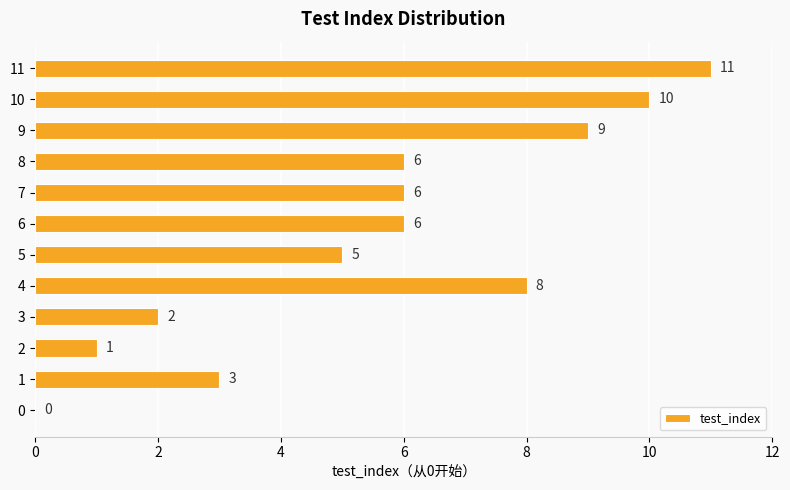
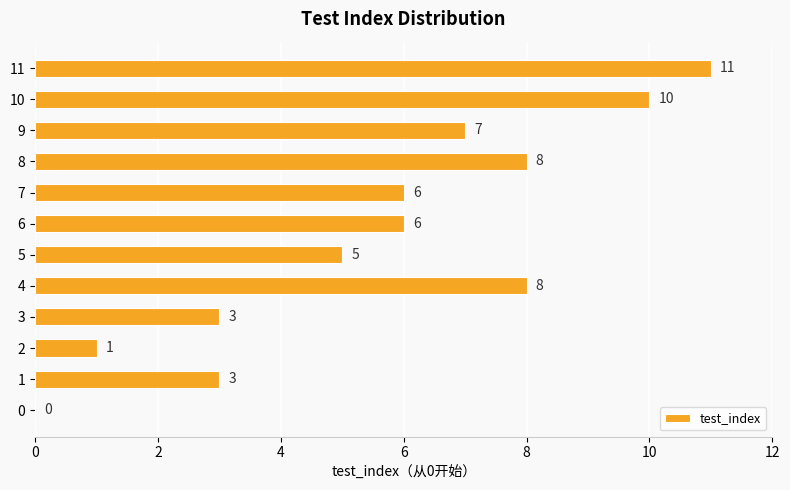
  {
    "11": 11,
    "10": 10,
-   "9": 9,
-   "8": 6,
+   "9": 7,
+   "8": 8,
    "7": 6,
    "6": 6,
    "5": 5,
    "4": 8,
-   "3": 2,
+   "3": 3,
    "2": 1,
    "1": 3,
    "0": 0
  }
